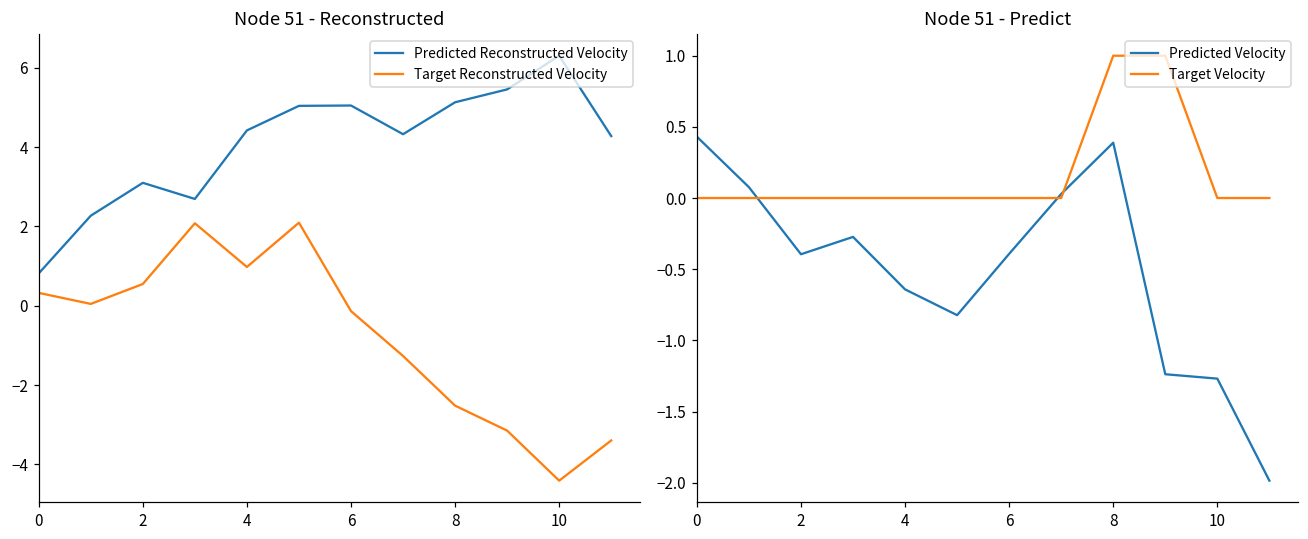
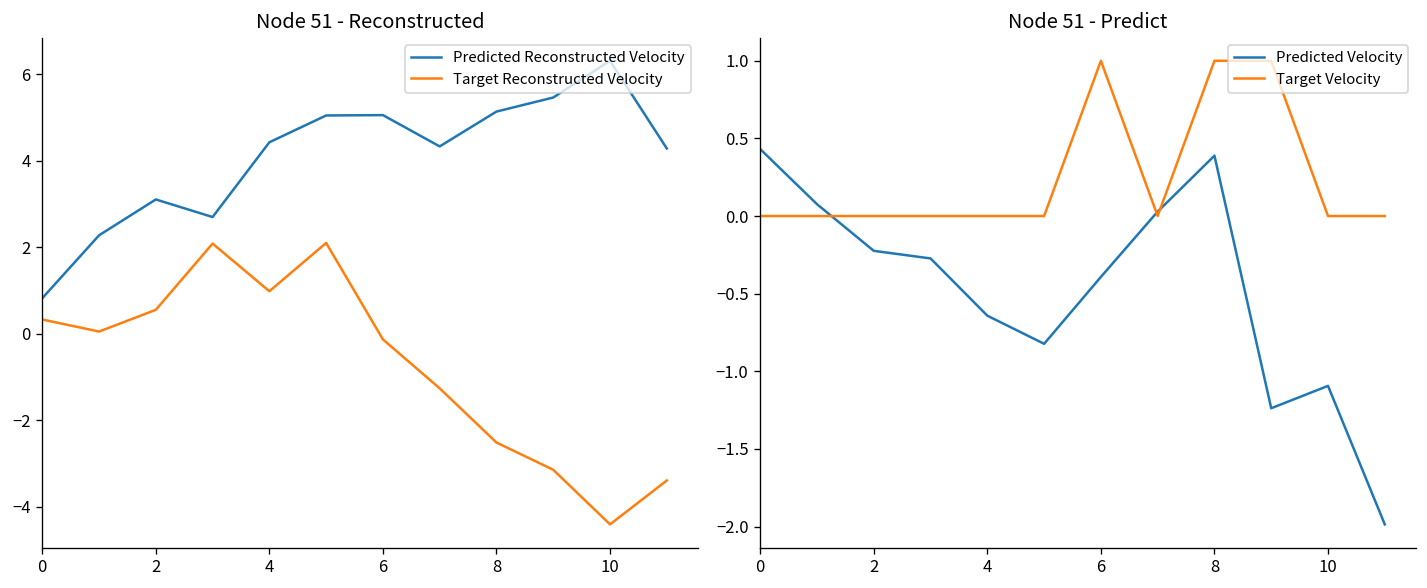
  {
    "Node 51 - Reconstructed": {
      "Predicted Reconstructed Velocity": {
        "0": 0.8,
        "2": 3.1,
        "4": 4.4,
        "6": 5.1,
        "8": 5.1
      },
      "Target Reconstructed Velocity": {
        "0": 0.3,
        "2": 0.5,
        "4": 1.0,
        "6": -0.1,
        "8": -2.5,
        "10": -4.4
      }
    },
    "Node 51 - Predict": {
      "Predicted Velocity": {
        "0": 0.43,
-       "2": -0.40,
+       "2": -0.22,
        "4": -0.64,
        "6": -0.39,
        "8": 0.39,
-       "10": -1.27
+       "10": -1.09
      },
      "Target Velocity": {
        "0": 0,
        "2": 0,
        "4": 0,
-       "6": 0,
+       "6": 1,
        "8": 1,
        "10": 0
      }
    }
  }
